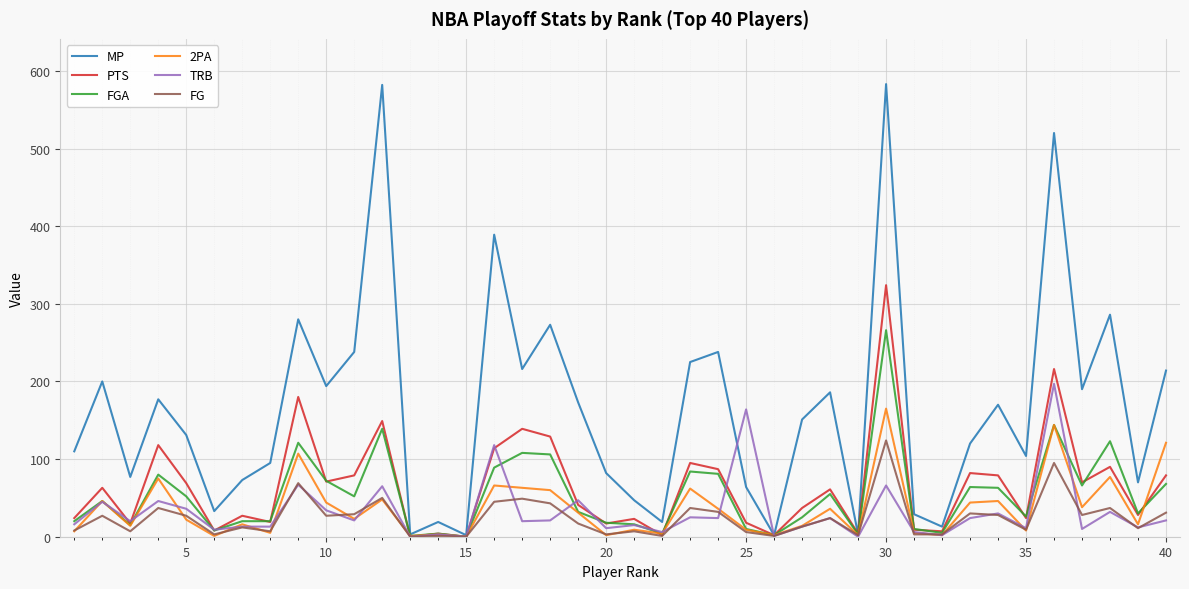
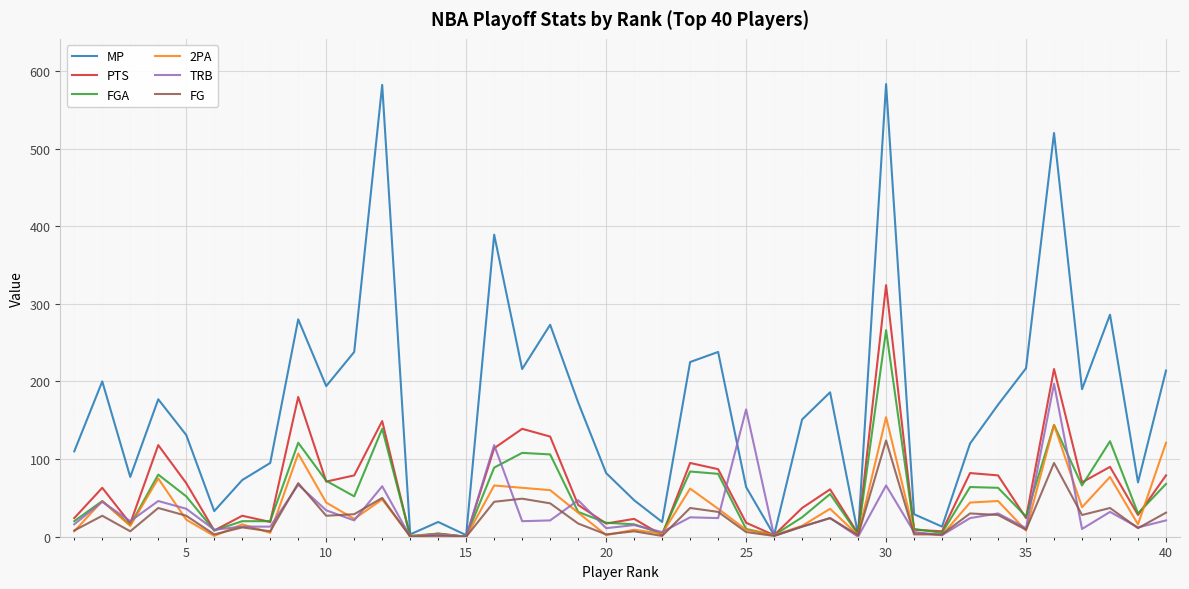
  {
    "MP": {
      "5": 130,
      "10": 190,
      "20": 80,
      "25": 60,
      "30": 580,
-     "35": 100,
+     "35": 220,
      "40": 210
    },
    "PTS": {
      "5": 70,
      "25": 20,
      "30": 320,
      "40": 80
    },
    "FGA": {
      "5": 50,
      "30": 270,
      "40": 70
    },
    "2PA": {
      "5": 20,
      "10": 40,
-     "30": 170,
+     "30": 150,
      "40": 120
    },
    "TRB": {
      "5": 40,
      "10": 30,
      "20": 10,
      "25": 160,
      "30": 70,
      "40": 20
    },
    "FG": {
      "5": 30,
      "10": 30,
      "30": 120,
      "40": 30
    }
  }
